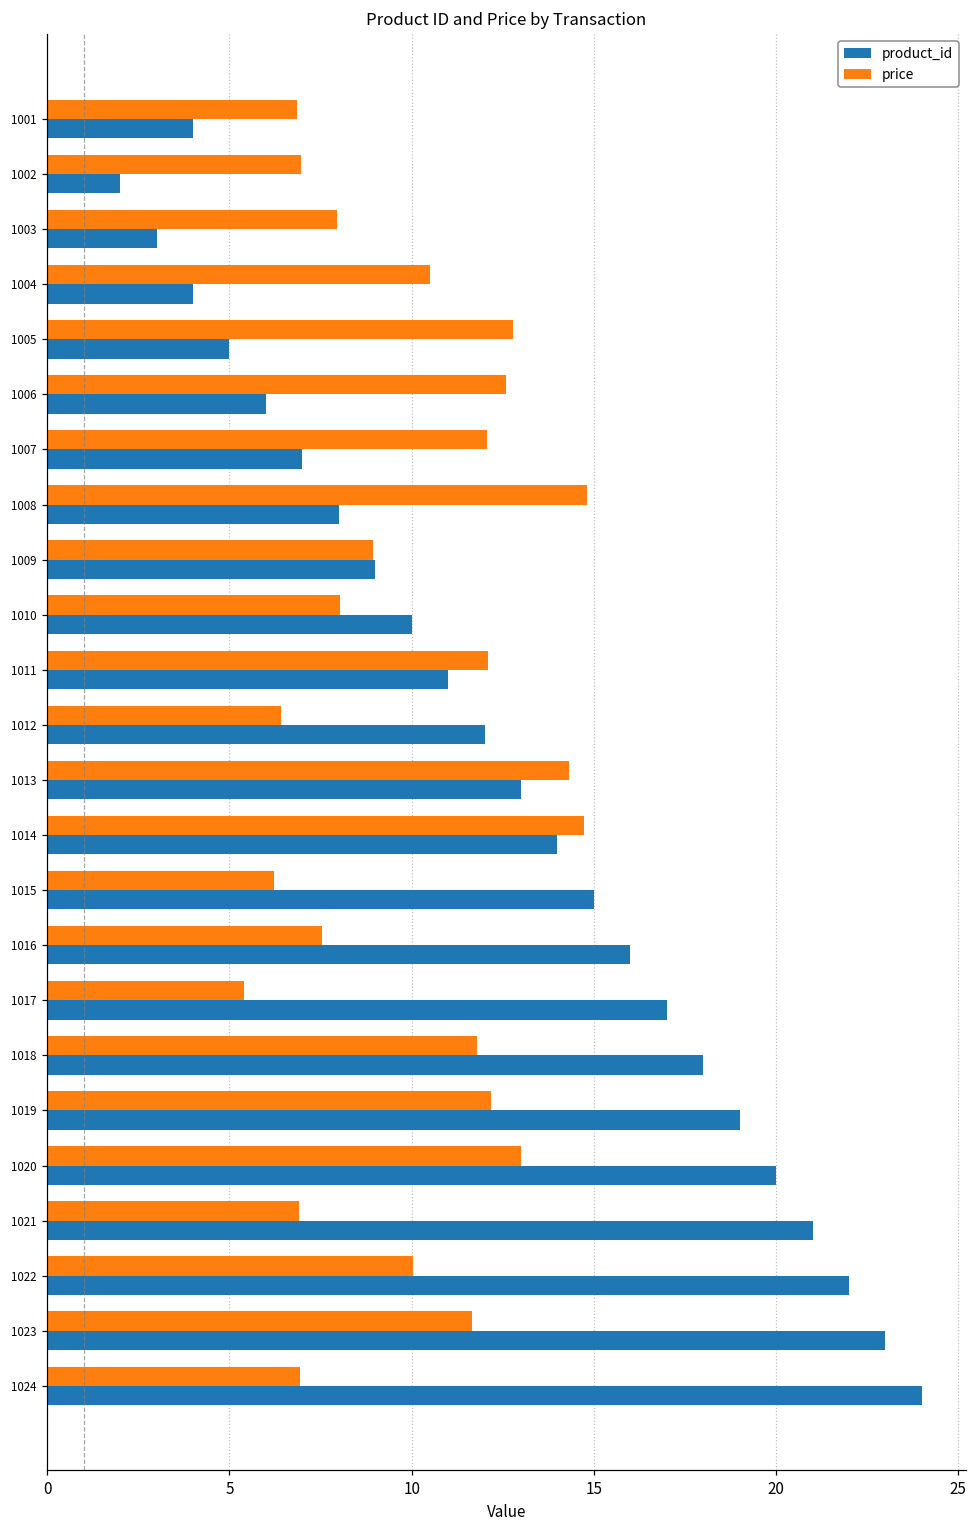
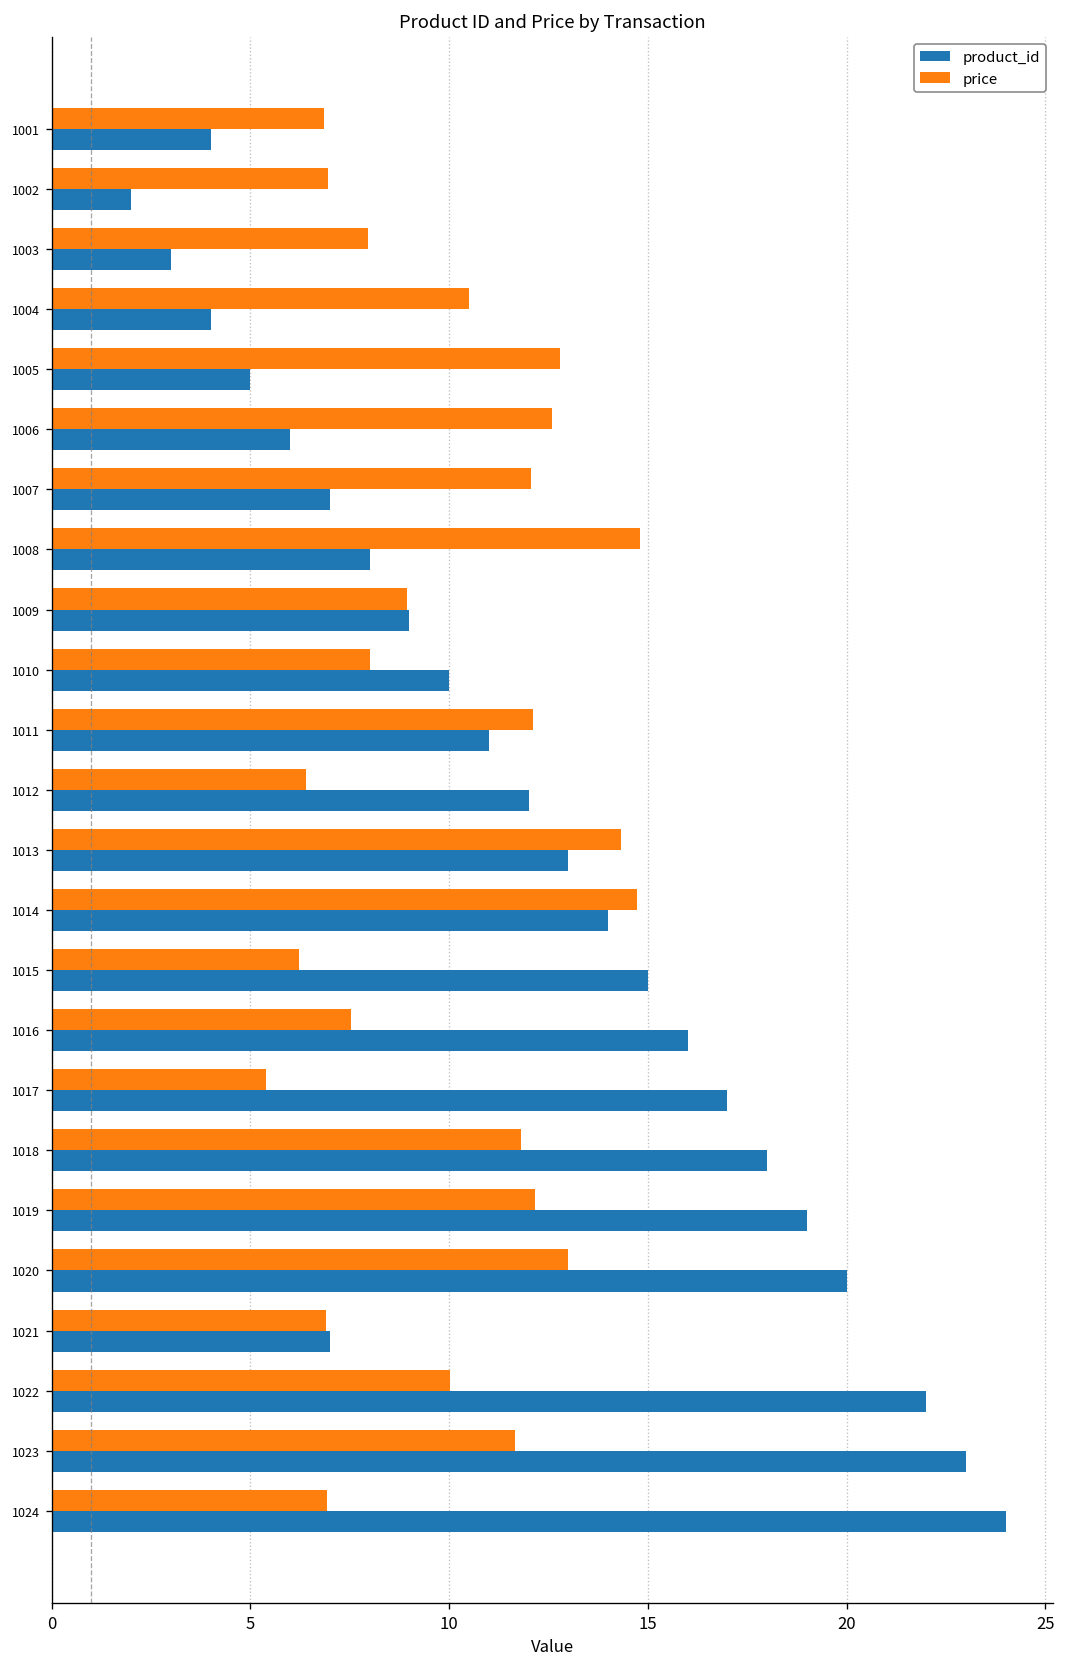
  {
    "product_id": {
      "1001": 4,
      "1002": 2,
      "1003": 3,
      "1004": 4,
      "1005": 5,
      "1006": 6,
      "1007": 7,
      "1008": 8,
      "1009": 9,
      "1010": 10,
      "1011": 11,
      "1012": 12,
      "1013": 13,
      "1014": 14,
      "1015": 15,
      "1016": 16,
      "1017": 17,
      "1018": 18,
      "1019": 19,
      "1020": 20,
-     "1021": 21,
+     "1021": 7,
      "1022": 22,
      "1023": 23,
      "1024": 24
    },
    "price": {
      "1001": 6.9,
      "1002": 7,
      "1003": 8,
      "1004": 10.5,
      "1005": 12.8,
      "1006": 12.6,
      "1007": 12,
      "1008": 14.8,
      "1009": 9,
      "1010": 8,
      "1011": 12.1,
      "1012": 6.4,
      "1013": 14.3,
      "1014": 14.7,
      "1015": 6.2,
      "1016": 7.5,
      "1017": 5.4,
      "1018": 11.8,
      "1019": 12.2,
      "1020": 13,
      "1021": 6.9,
      "1022": 10,
      "1023": 11.7,
      "1024": 7
    }
  }
